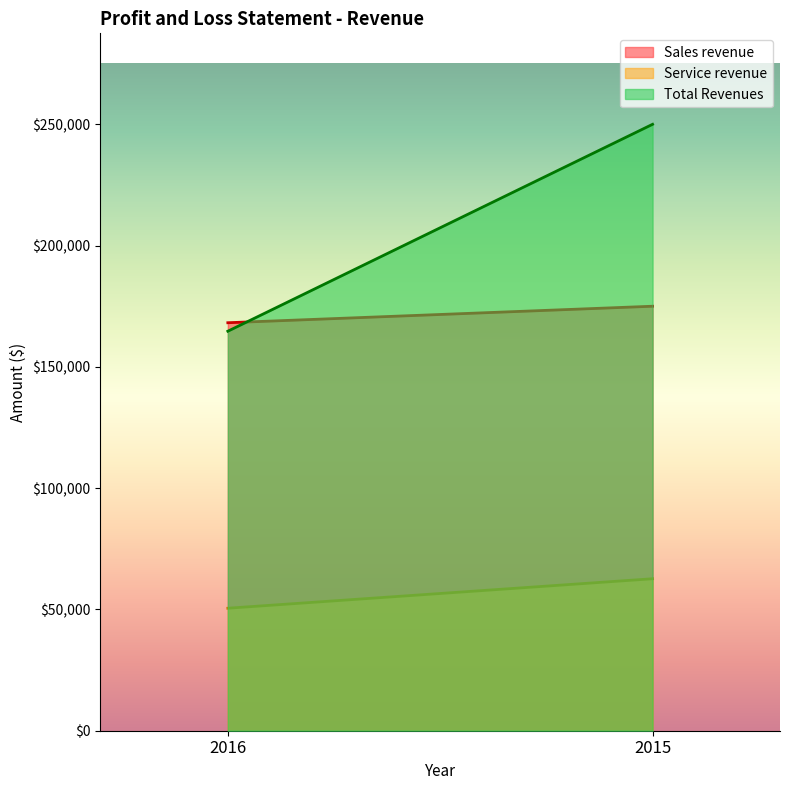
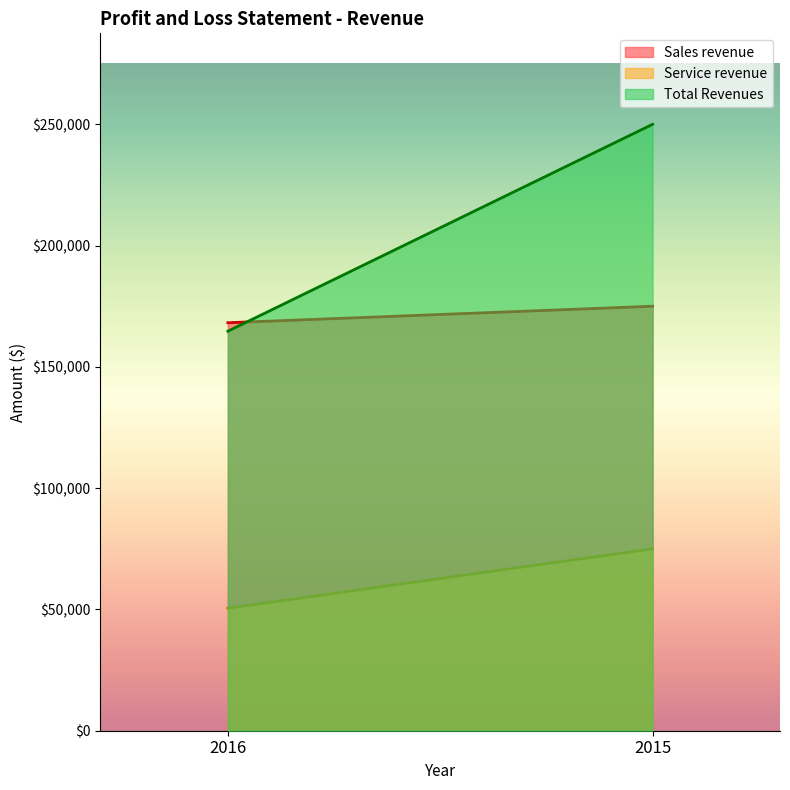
  {
    "Sales revenue": {
      "2016": "$168,000",
      "2015": "$175,000"
    },
    "Service revenue": {
      "2016": "$51,000",
-     "2015": "$63,000"
+     "2015": "$75,000"
    },
    "Total Revenues": {
      "2016": "$165,000",
      "2015": "$250,000"
    }
  }
